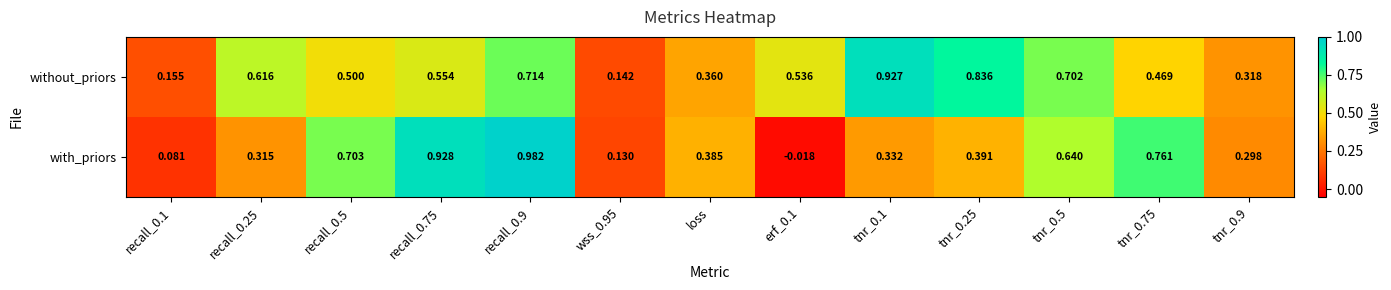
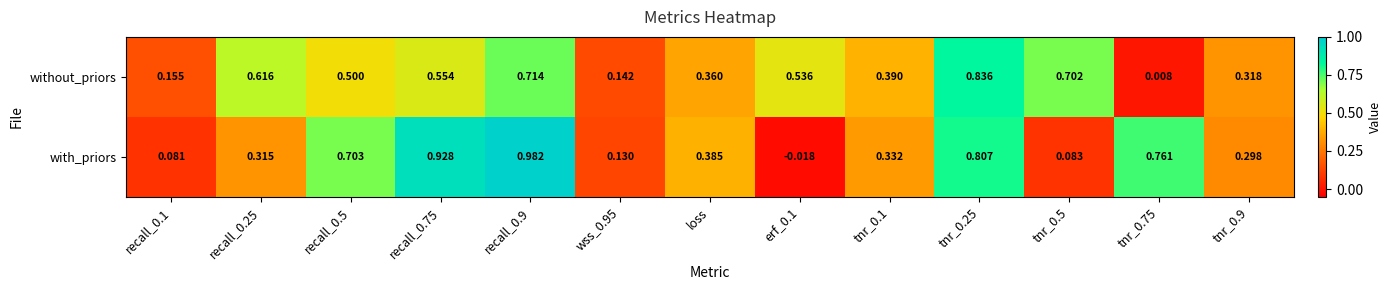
  {
    "without_priors": {
      "recall_0.1": 0.155,
      "recall_0.25": 0.616,
      "recall_0.5": 0.500,
      "recall_0.75": 0.554,
      "recall_0.9": 0.714,
      "wss_0.95": 0.142,
      "loss": 0.360,
      "erf_0.1": 0.536,
-     "tnr_0.1": 0.927,
+     "tnr_0.1": 0.390,
      "tnr_0.25": 0.836,
      "tnr_0.5": 0.702,
-     "tnr_0.75": 0.469,
+     "tnr_0.75": 0.008,
      "tnr_0.9": 0.318
    },
    "with_priors": {
      "recall_0.1": 0.081,
      "recall_0.25": 0.315,
      "recall_0.5": 0.703,
      "recall_0.75": 0.928,
      "recall_0.9": 0.982,
      "wss_0.95": 0.130,
      "loss": 0.385,
      "erf_0.1": -0.018,
      "tnr_0.1": 0.332,
-     "tnr_0.25": 0.391,
-     "tnr_0.5": 0.640,
+     "tnr_0.25": 0.807,
+     "tnr_0.5": 0.083,
      "tnr_0.75": 0.761,
      "tnr_0.9": 0.298
    }
  }
